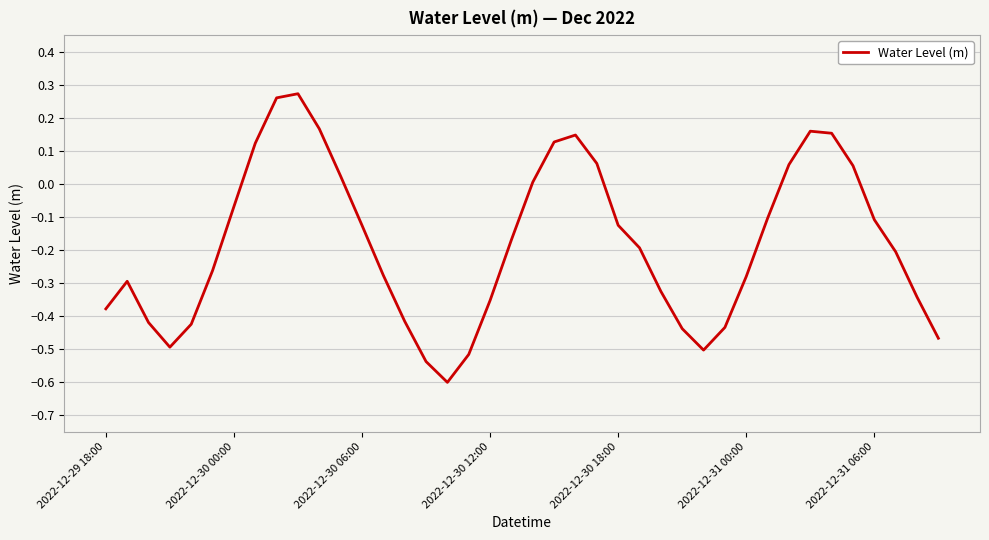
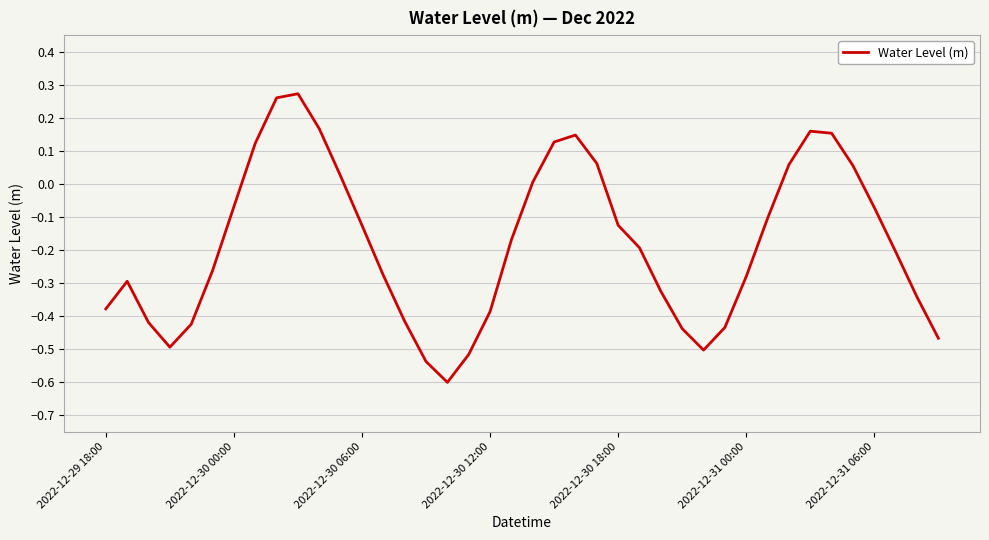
  {
    "2022-12-29 18:00": -0.38,
    "2022-12-30 00:00": -0.07,
    "2022-12-30 06:00": -0.13,
-   "2022-12-30 12:00": -0.35,
+   "2022-12-30 12:00": -0.39,
    "2022-12-30 18:00": -0.13,
    "2022-12-31 00:00": -0.28,
-   "2022-12-31 06:00": -0.11
+   "2022-12-31 06:00": -0.07
  }
